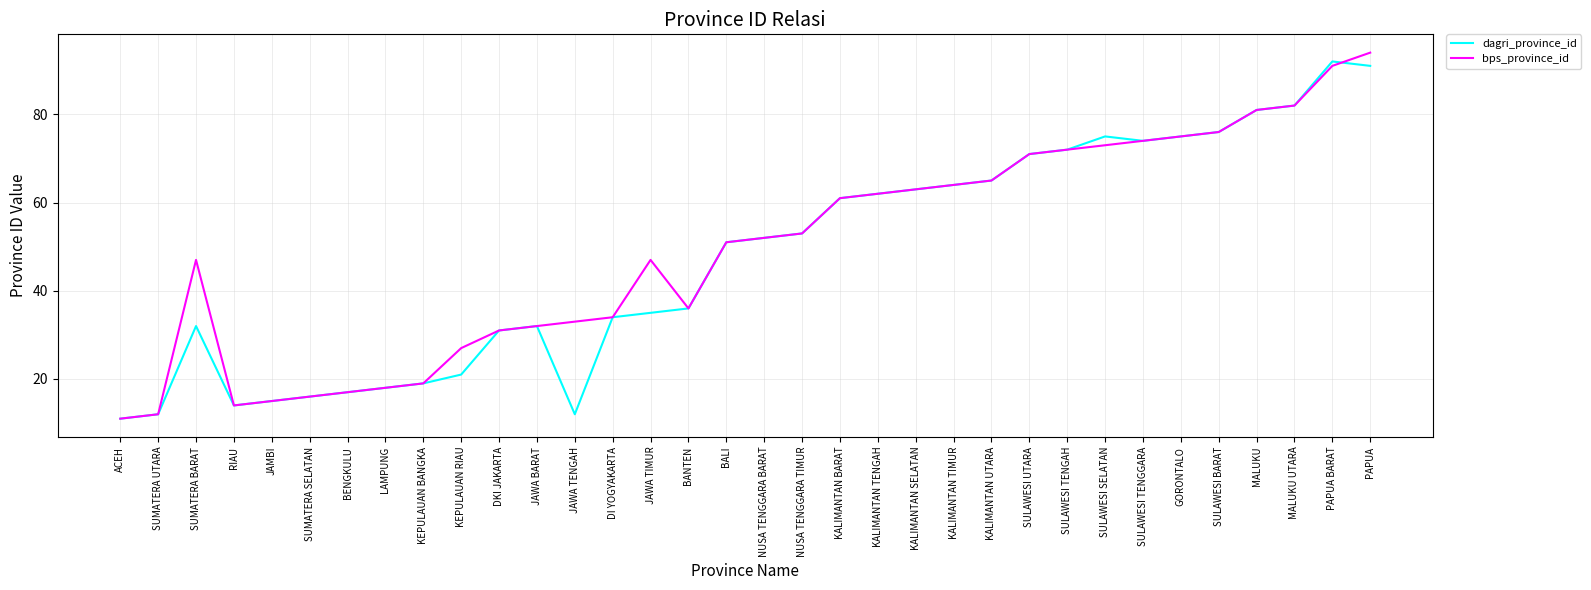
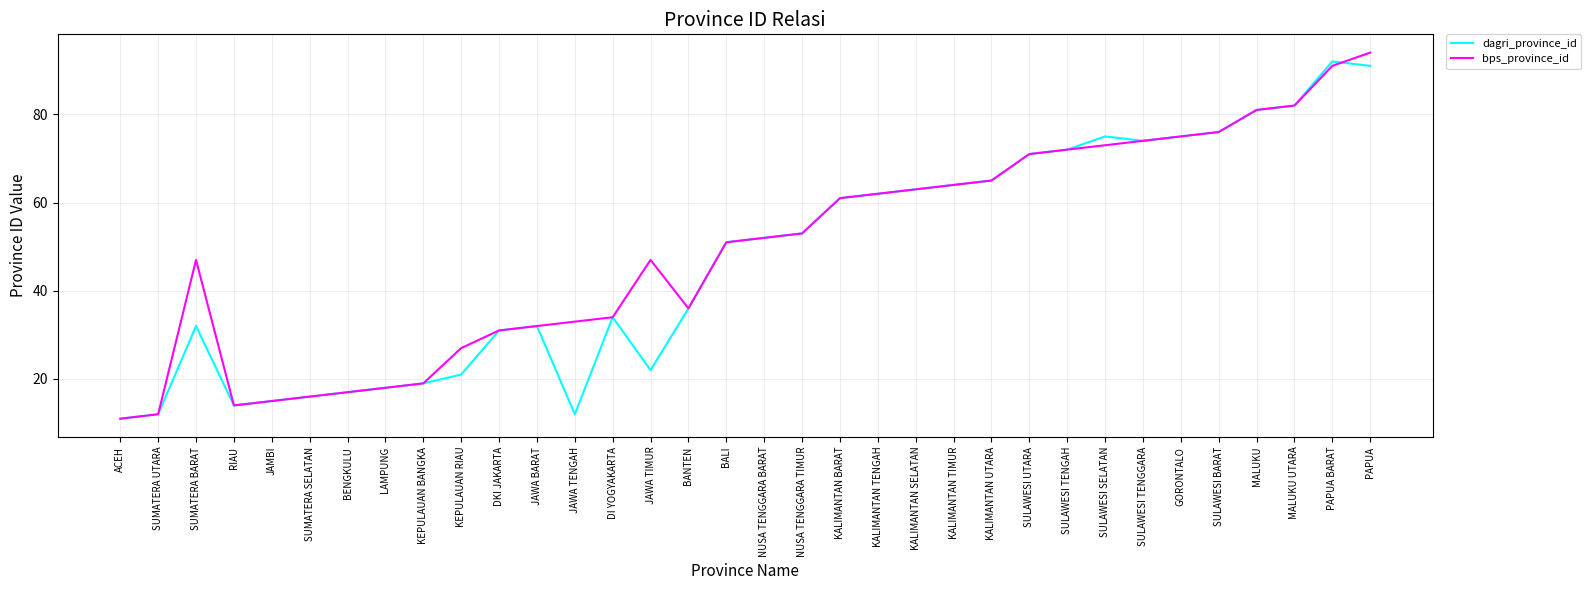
  {
    "dagri_province_id": {
      "SUMATERA BARAT": 32,
      "KEPULAUAN RIAU": 21,
      "JAWA TENGAH": 12,
-     "JAWA TIMUR": 35,
+     "JAWA TIMUR": 22,
      "SULAWESI SELATAN": 75,
      "PAPUA BARAT": 92,
      "PAPUA": 91
    },
    "bps_province_id": {
      "SUMATERA BARAT": 47,
      "KEPULAUAN RIAU": 27,
      "JAWA TENGAH": 33,
      "JAWA TIMUR": 47,
      "SULAWESI SELATAN": 73,
      "PAPUA BARAT": 91,
      "PAPUA": 94
    }
  }
